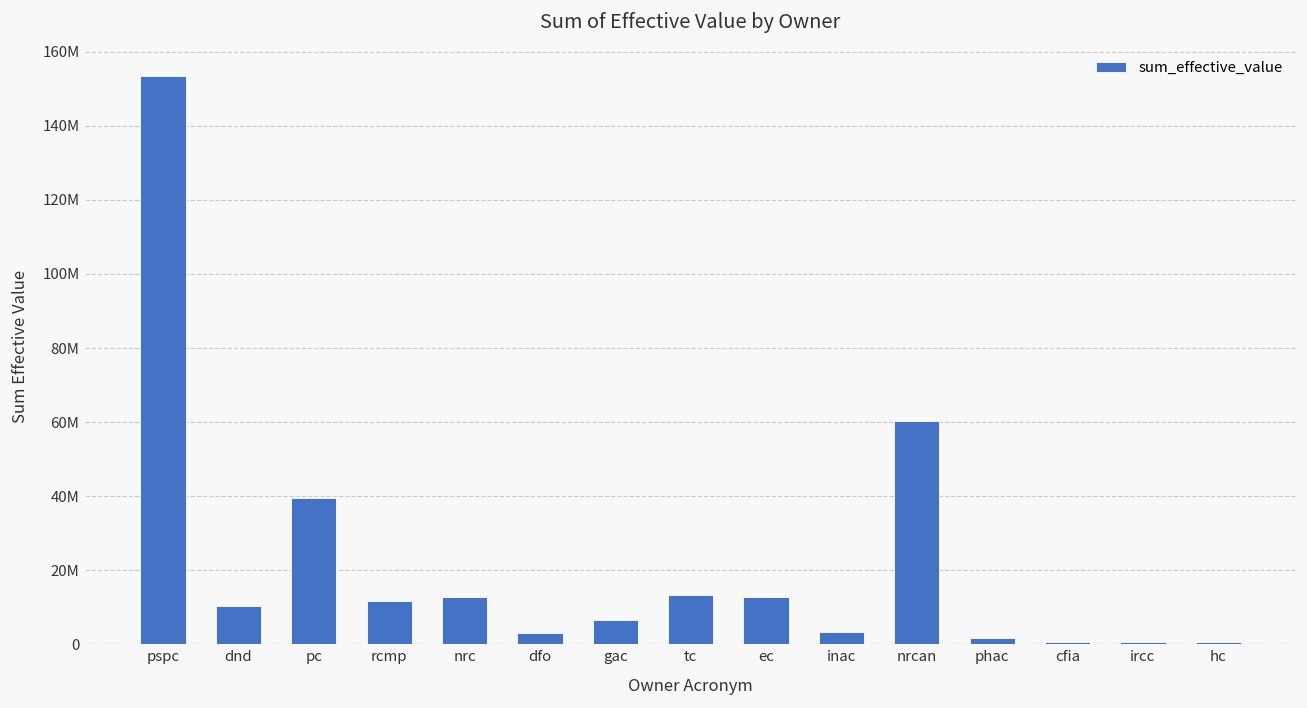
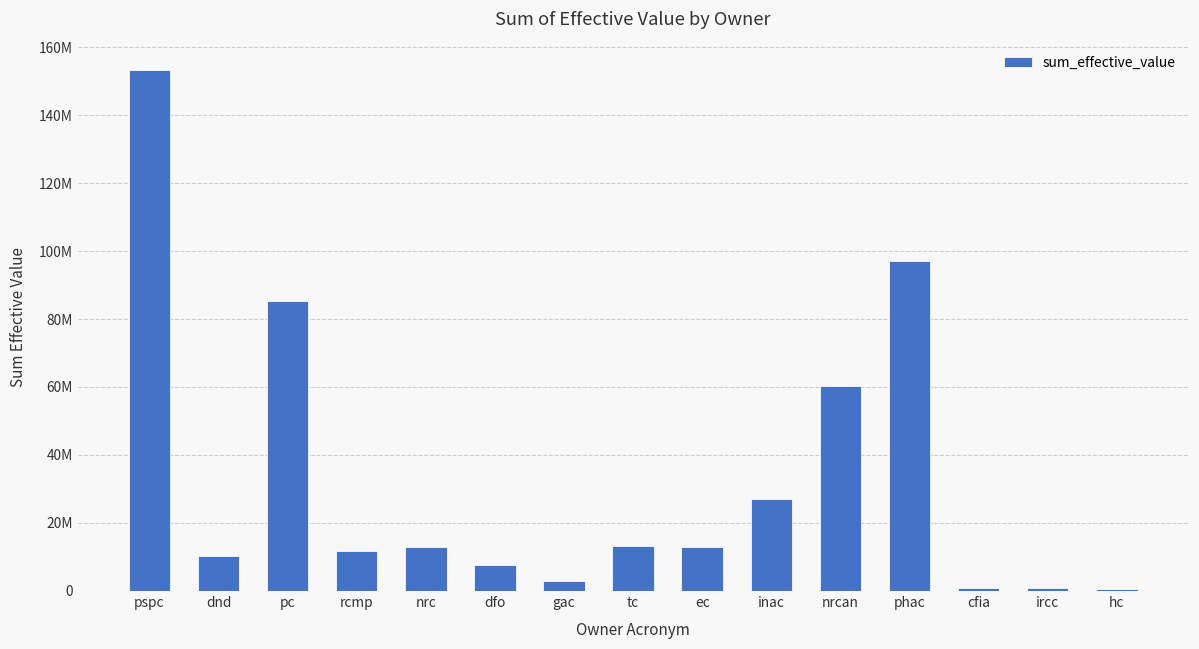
  {
    "pspc": 153000000,
    "dnd": 10000000,
-   "pc": 40000000,
+   "pc": 85000000,
    "rcmp": 12000000,
    "nrc": 13000000,
-   "dfo": 3000000,
-   "gac": 7000000,
+   "dfo": 8000000,
+   "gac": 3000000,
    "tc": 13000000,
    "ec": 13000000,
-   "inac": 3000000,
+   "inac": 27000000,
    "nrcan": 60000000,
-   "phac": 2000000
+   "phac": 97000000
  }
